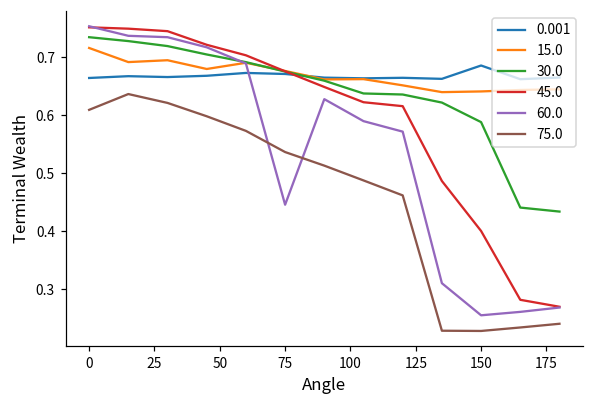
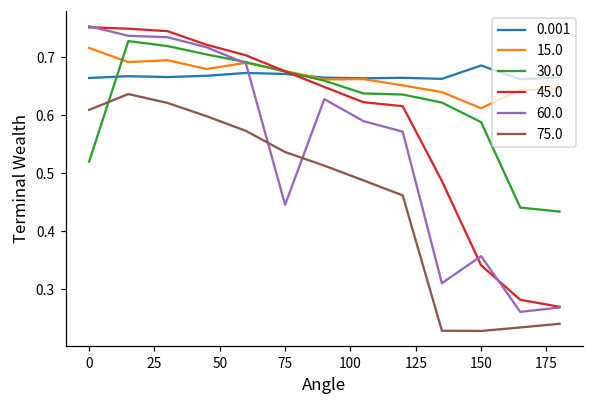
  {
    "0.001": {
      "0": 0.66,
      "150": 0.69
    },
    "15.0": {
      "0": 0.72,
-     "150": 0.64
+     "150": 0.61
    },
    "30.0": {
-     "0": 0.73,
+     "0": 0.52,
      "150": 0.59
    },
    "45.0": {
-     "150": 0.40
+     "150": 0.34
    },
    "60.0": {
      "75": 0.45,
-     "150": 0.26
+     "150": 0.36
    },
    "75.0": {
      "0": 0.61,
      "75": 0.54,
      "150": 0.23
    }
  }
